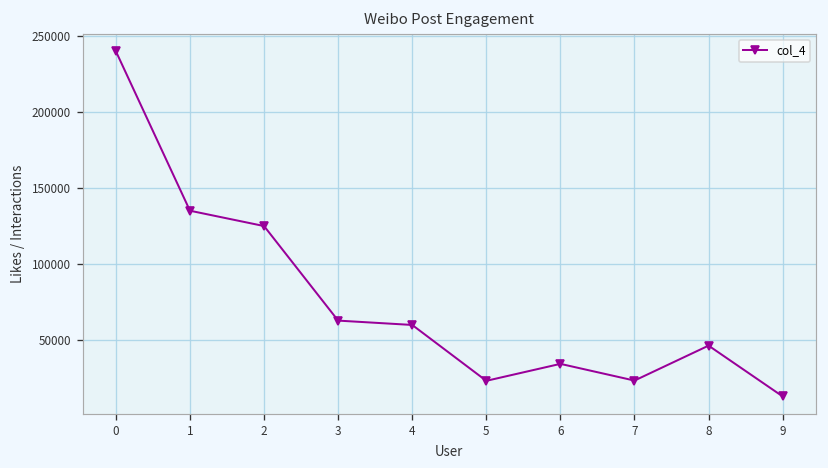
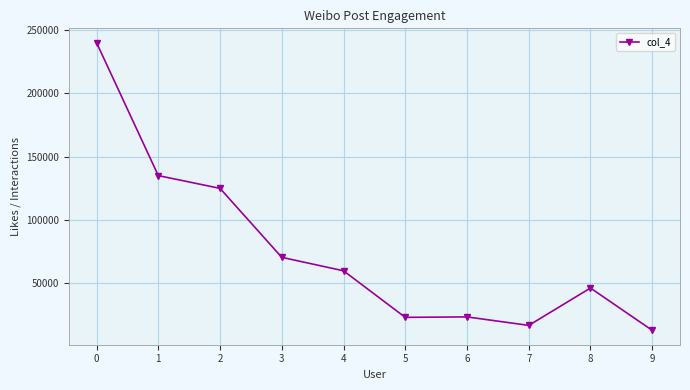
  {
    "0": 240000,
    "1": 135000,
    "2": 125000,
-   "3": 63000,
+   "3": 70000,
    "4": 60000,
    "5": 23000,
-   "6": 34000,
-   "7": 23000,
+   "6": 23000,
+   "7": 17000,
    "8": 46000,
    "9": 13000
  }
